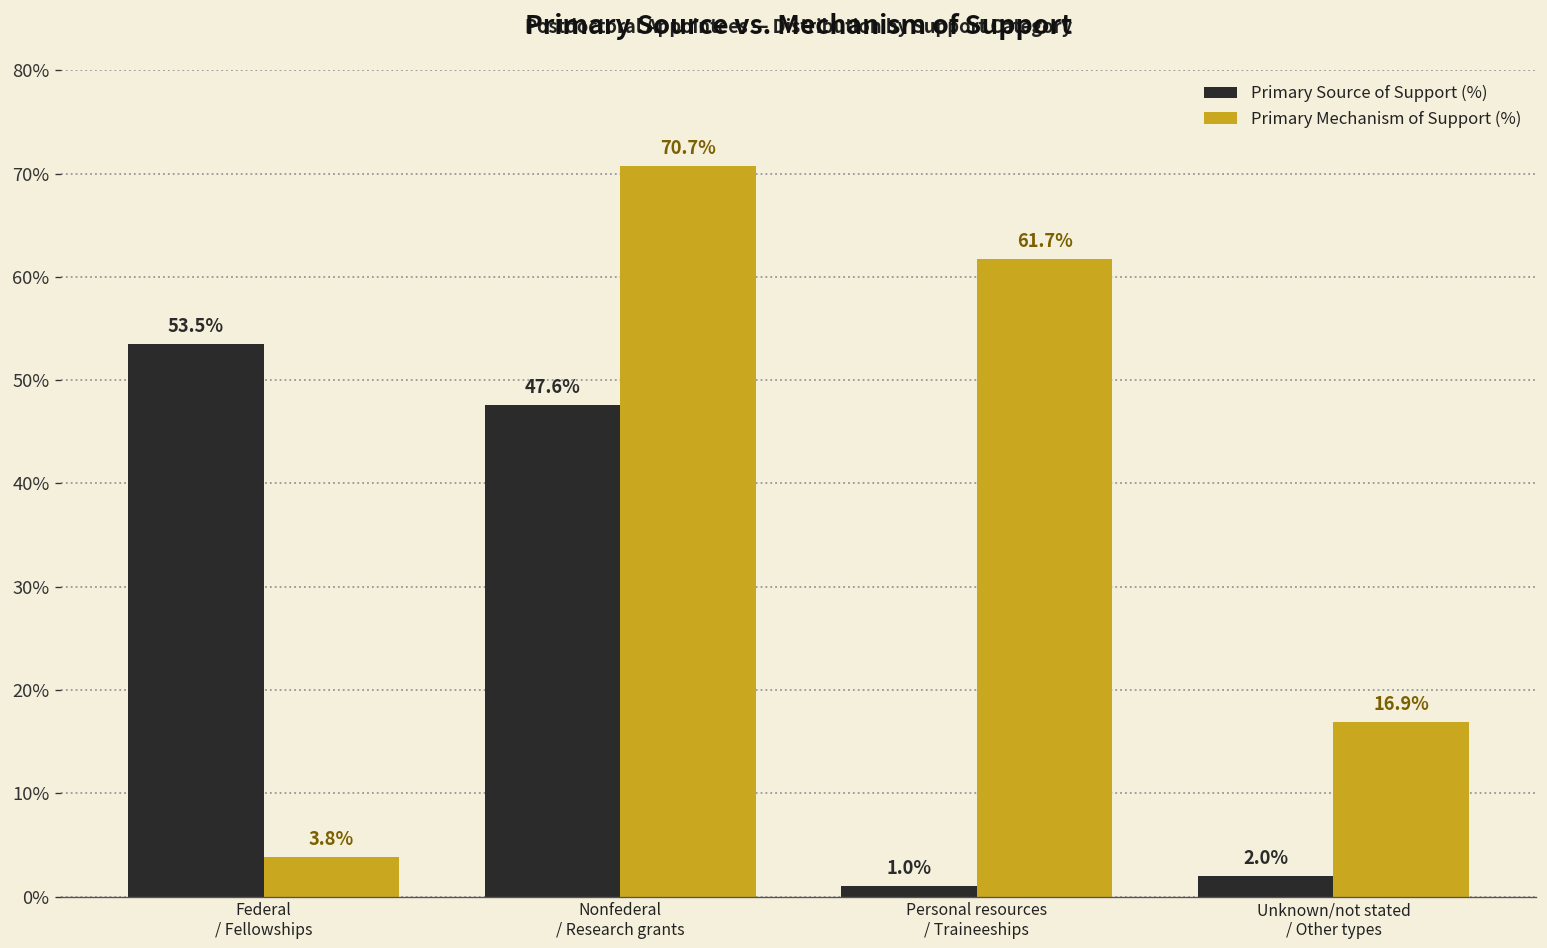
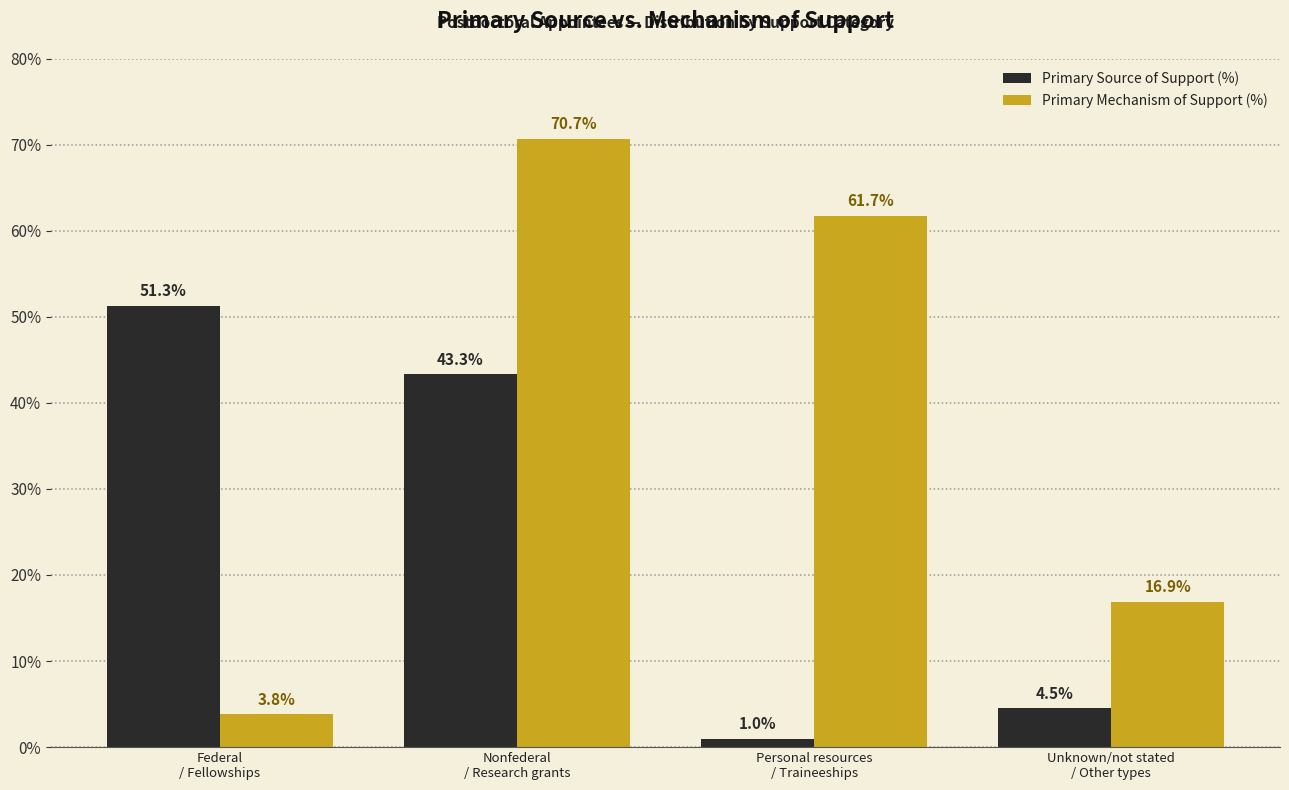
  {
    "Primary Source of Support (%)": {
-     "Federal / Fellowships": "53.5%",
-     "Nonfederal / Research grants": "47.6%",
+     "Federal / Fellowships": "51.3%",
+     "Nonfederal / Research grants": "43.3%",
      "Personal resources / Traineeships": "1.0%",
-     "Unknown/not stated / Other types": "2.0%"
+     "Unknown/not stated / Other types": "4.5%"
    },
    "Primary Mechanism of Support (%)": {
      "Federal / Fellowships": "3.8%",
      "Nonfederal / Research grants": "70.7%",
      "Personal resources / Traineeships": "61.7%",
      "Unknown/not stated / Other types": "16.9%"
    }
  }
